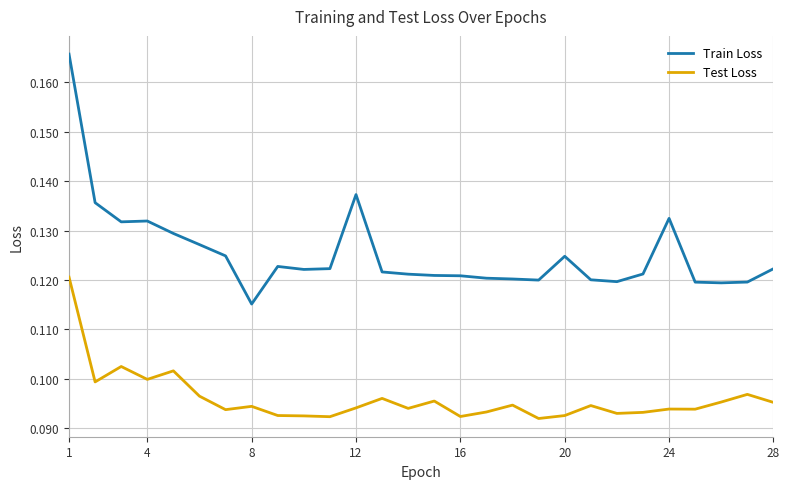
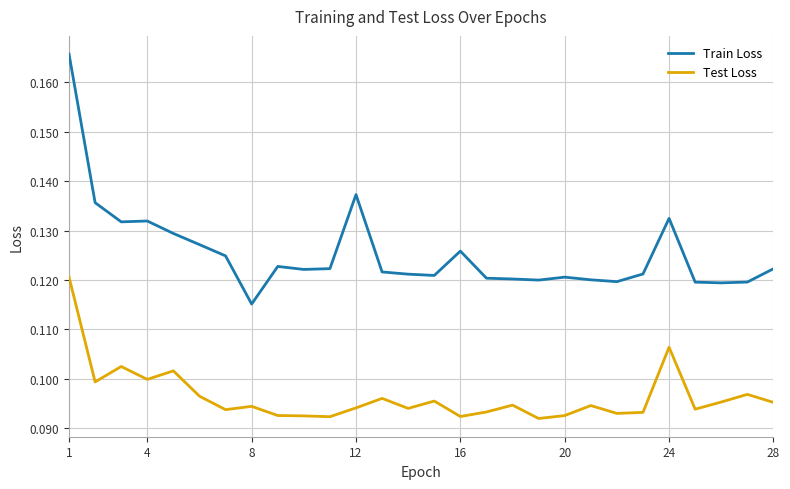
  {
    "Train Loss": {
      "1": 0.166,
      "4": 0.132,
      "8": 0.115,
      "12": 0.137,
-     "16": 0.121,
-     "20": 0.125,
+     "16": 0.126,
+     "20": 0.121,
      "24": 0.132,
      "28": 0.122
    },
    "Test Loss": {
      "1": 0.121,
      "4": 0.100,
      "8": 0.094,
      "12": 0.094,
      "16": 0.092,
      "20": 0.093,
-     "24": 0.094,
+     "24": 0.106,
      "28": 0.095
    }
  }
